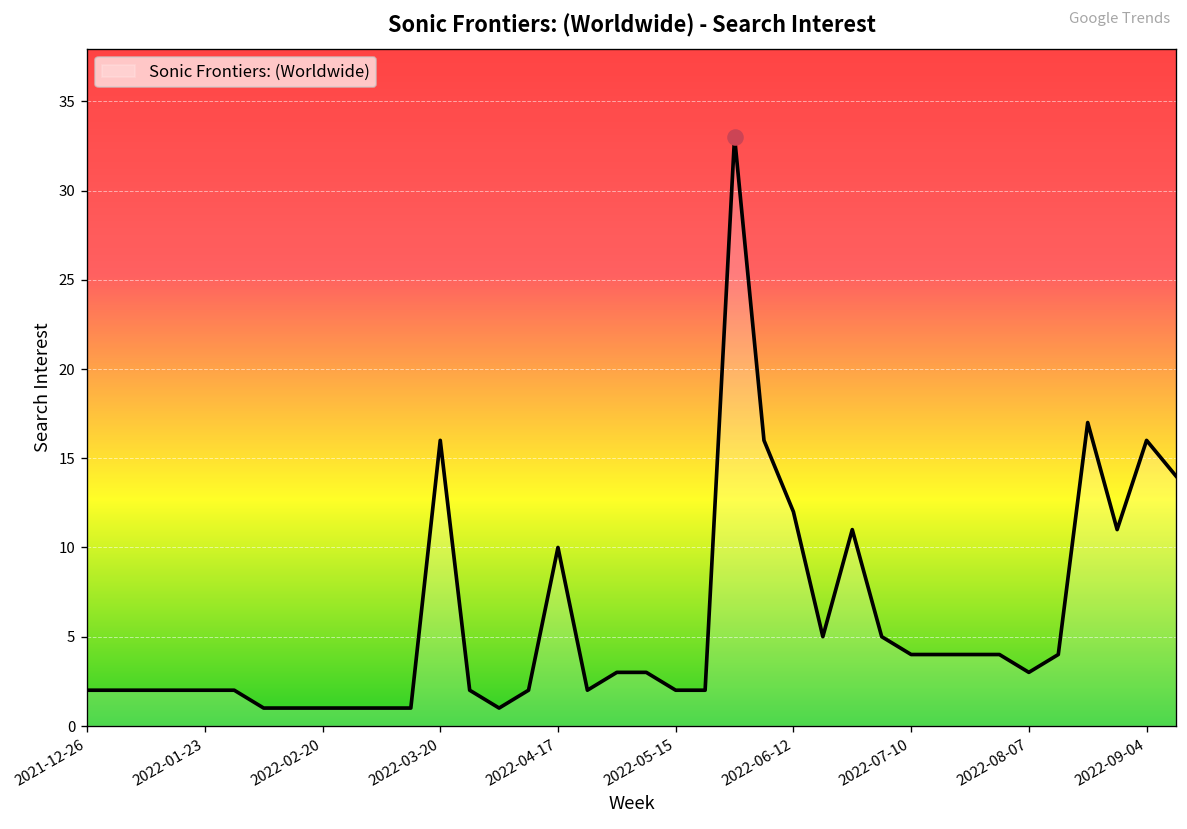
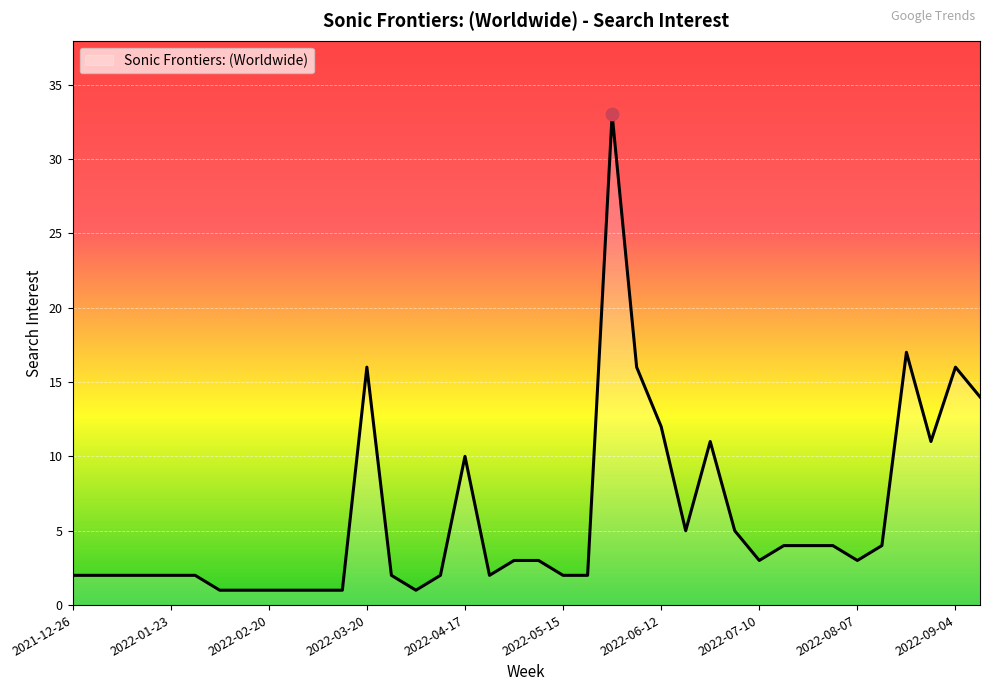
  {
    "Sonic Frontiers: (Worldwide)": {
      "2021-12-26": 2,
      "2022-01-23": 2,
      "2022-02-20": 1,
      "2022-03-20": 16,
      "2022-04-17": 10,
      "2022-05-15": 2,
      "2022-06-12": 12,
-     "2022-07-10": 4,
+     "2022-07-10": 3,
      "2022-08-07": 3,
      "2022-09-04": 16
    }
  }
